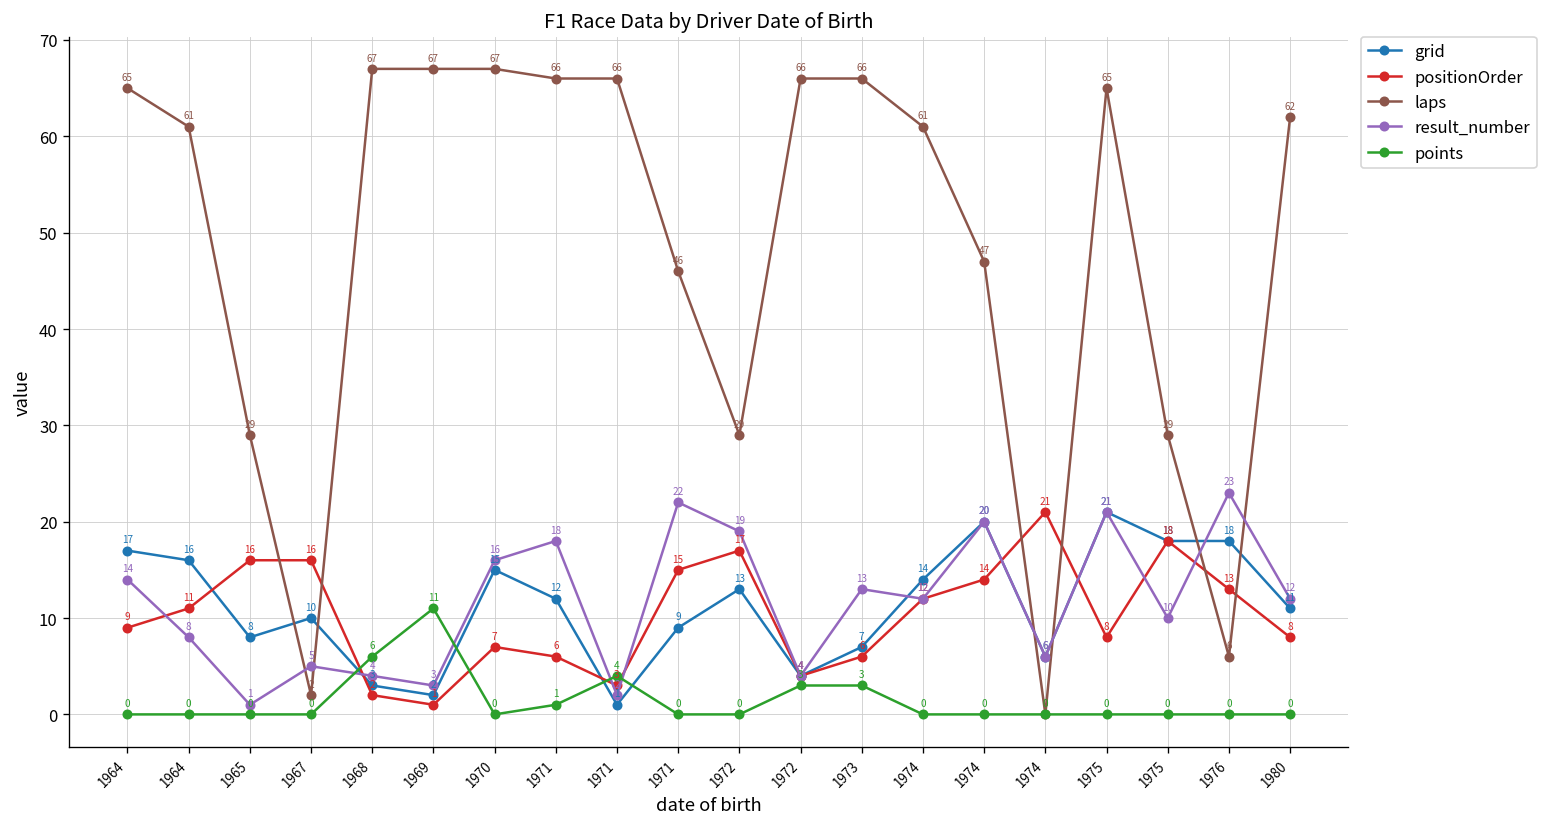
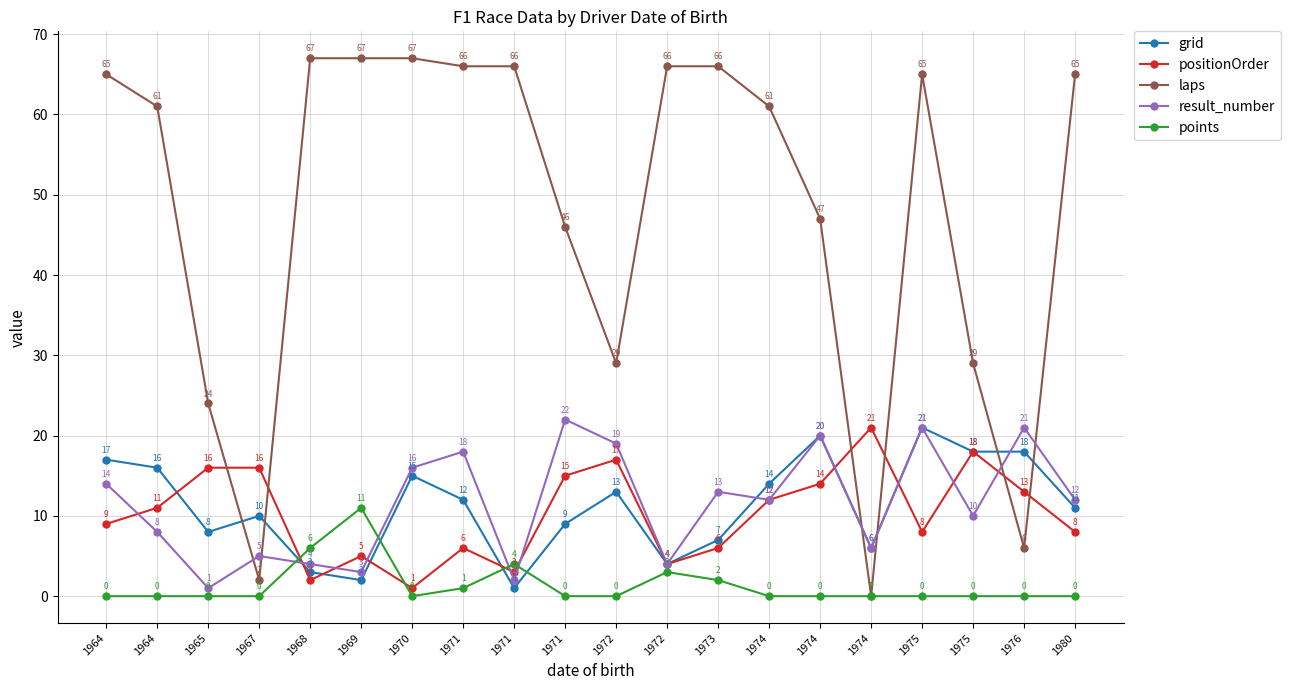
  {
    "grid": {
      "1965": 8,
      "1967": 10,
      "1973": 7,
      "1976": 18
    },
    "positionOrder": {
      "1965": 16,
      "1967": 16,
-     "1969": 1,
-     "1970": 7,
+     "1969": 5,
+     "1970": 1,
      "1976": 13,
      "1980": 8
    },
    "laps": {
-     "1965": 29,
+     "1965": 24,
      "1967": 2,
      "1968": 67,
      "1969": 67,
      "1970": 67,
      "1973": 66,
-     "1980": 62
+     "1980": 65
    },
    "result_number": {
      "1965": 1,
      "1967": 5,
      "1968": 4,
      "1969": 3,
      "1970": 16,
      "1973": 13,
-     "1976": 23,
+     "1976": 21,
      "1980": 12
    },
    "points": {
      "1967": 0,
      "1968": 6,
      "1969": 11,
-     "1973": 3,
+     "1973": 2,
      "1976": 0,
      "1980": 0
    }
  }
